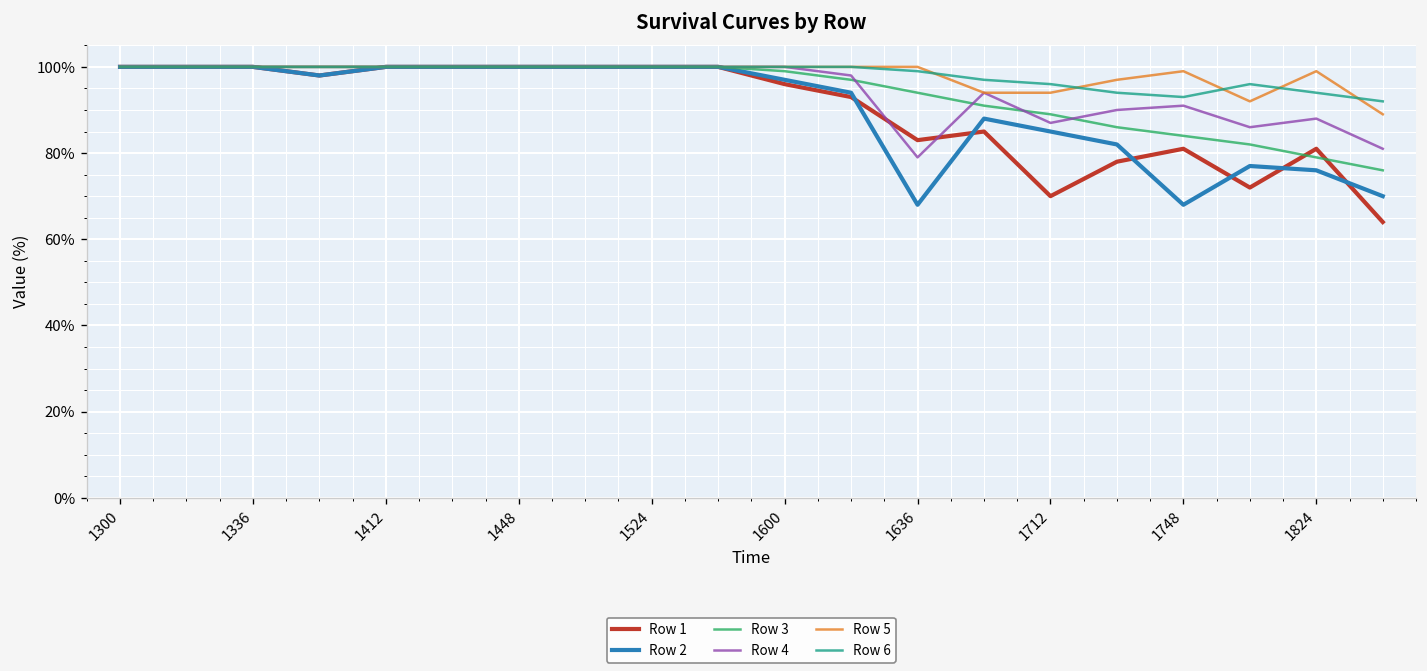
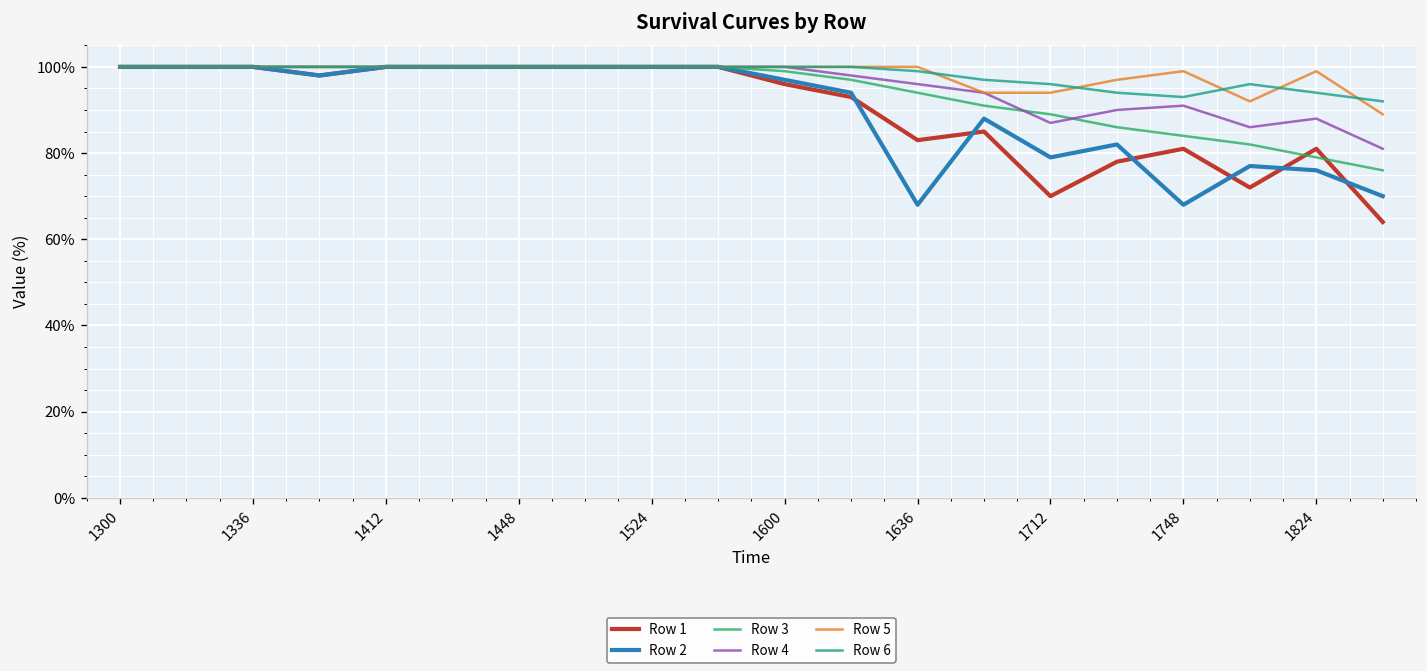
  {
    "Row 1": {
      "1600": "96%",
      "1636": "83%",
      "1712": "70%",
      "1748": "81%",
      "1824": "81%"
    },
    "Row 2": {
      "1600": "97%",
      "1636": "68%",
-     "1712": "85%",
+     "1712": "79%",
      "1748": "68%",
      "1824": "76%"
    },
    "Row 4": {
-     "1636": "79%",
+     "1636": "96%",
      "1712": "87%",
      "1748": "91%",
      "1824": "88%"
    },
    "Row 5": {
      "1636": "100%",
      "1712": "94%",
      "1748": "99%",
      "1824": "99%"
    }
  }
